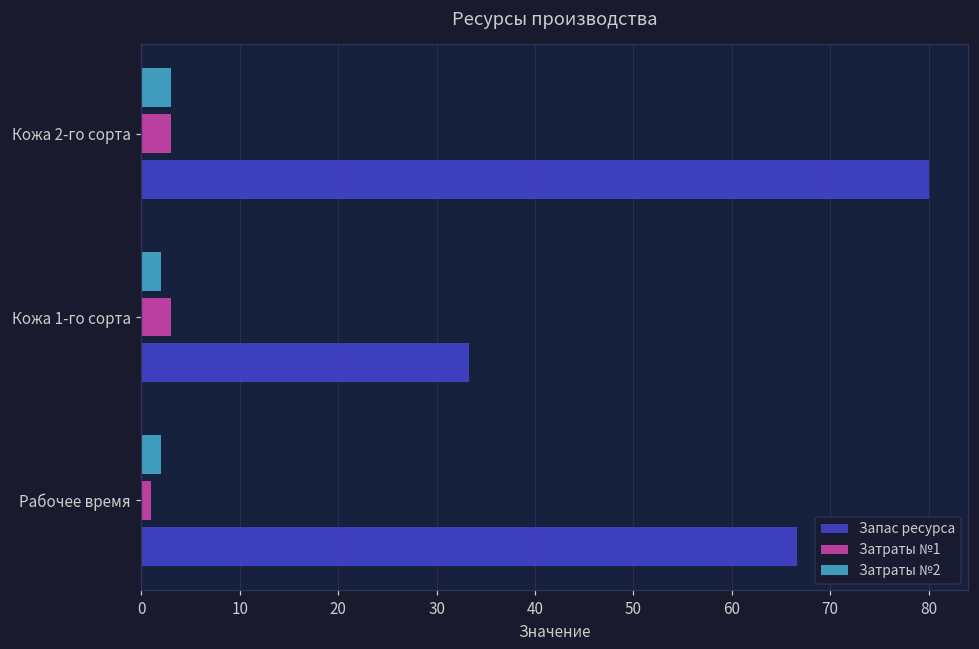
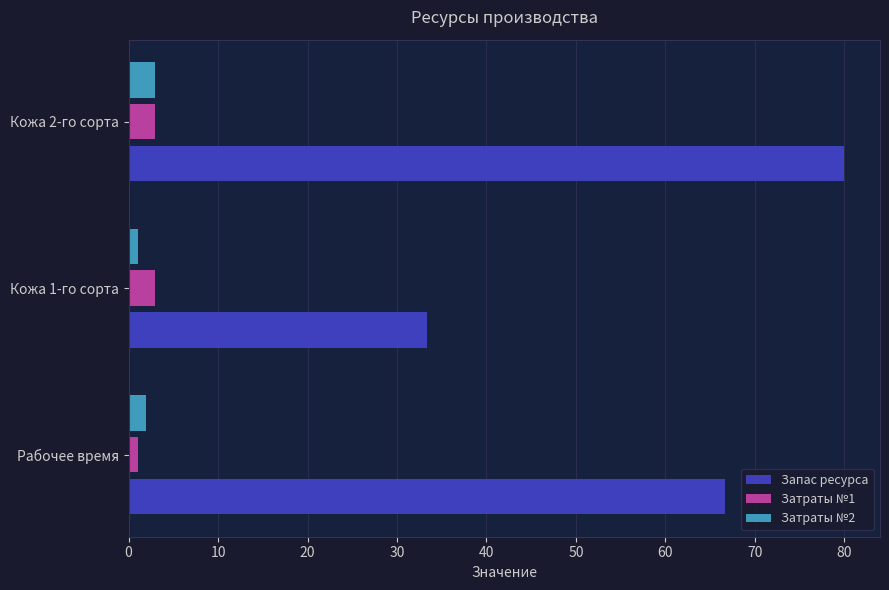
  {
    "Запас ресурса": {
      "Кожа 2-го сорта": 80,
      "Кожа 1-го сорта": 33,
      "Рабочее время": 67
    },
    "Затраты №1": {
      "Кожа 2-го сорта": 3,
      "Кожа 1-го сорта": 3,
      "Рабочее время": 1
    },
    "Затраты №2": {
      "Кожа 2-го сорта": 3,
-     "Кожа 1-го сорта": 2,
+     "Кожа 1-го сорта": 1,
      "Рабочее время": 2
    }
  }
